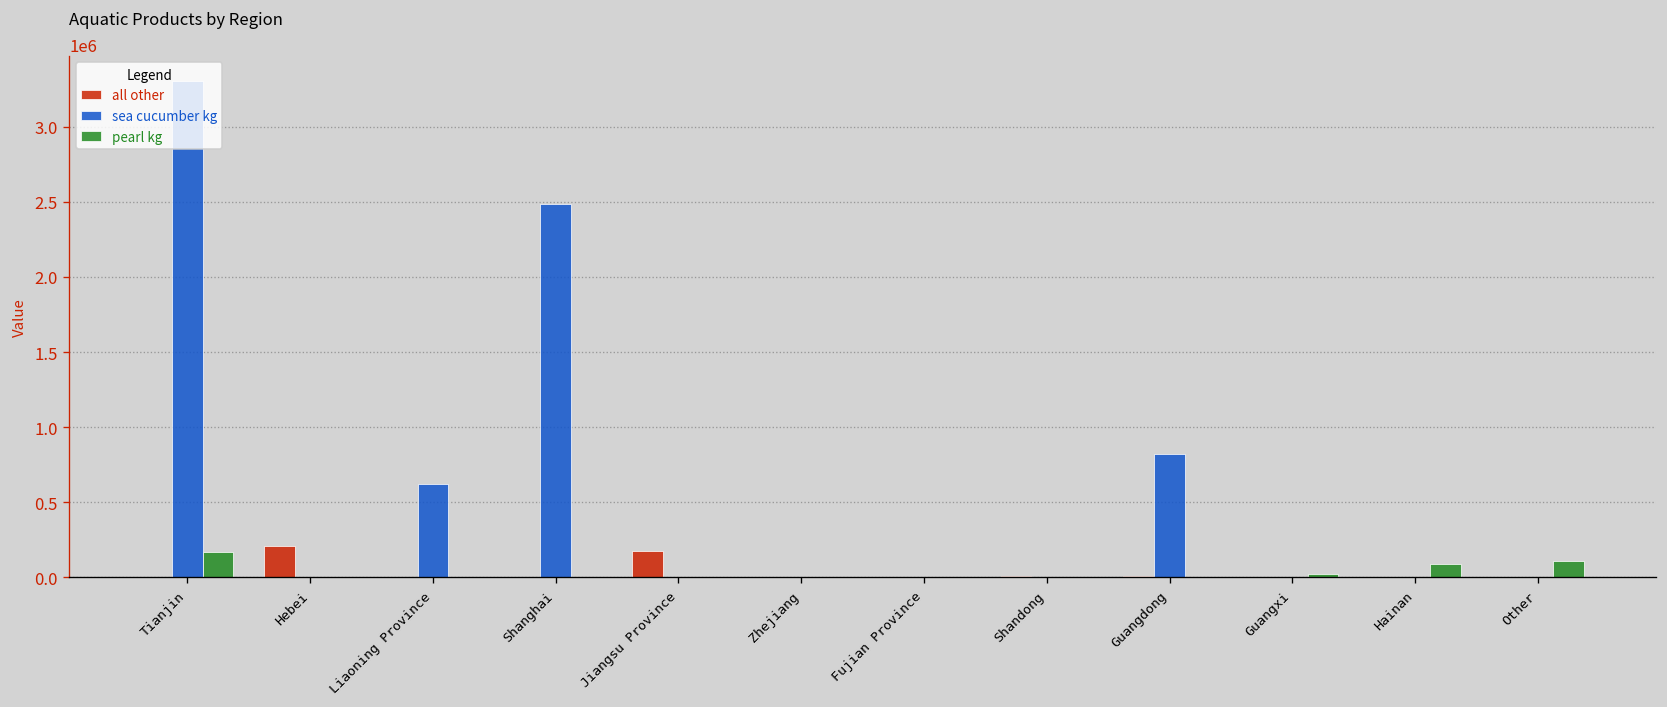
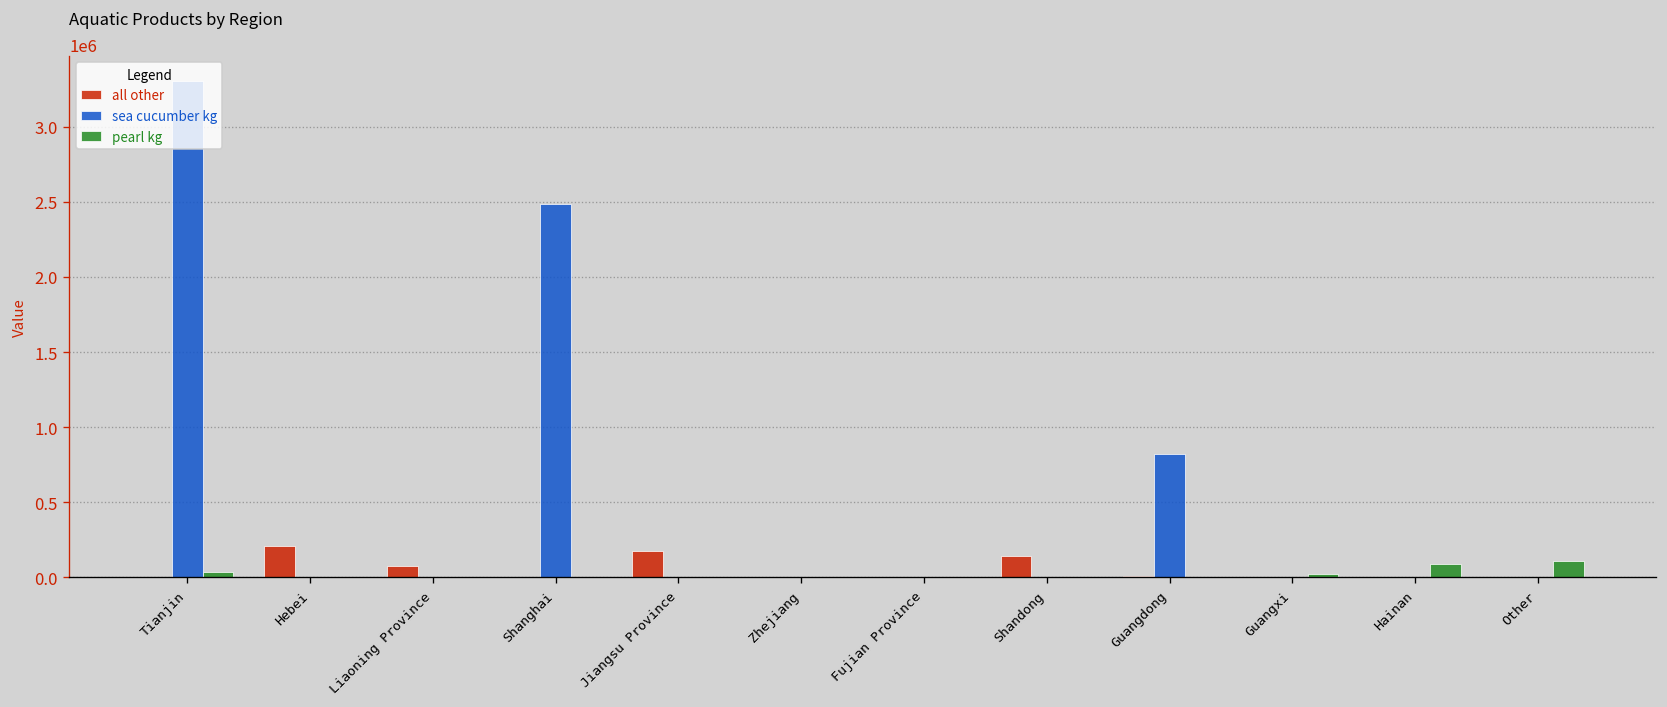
  {
    "all other": {
      "Hebei": 210000,
-     "Liaoning Province": 0,
+     "Liaoning Province": 80000,
      "Jiangsu Province": 170000,
-     "Shandong": 10000,
+     "Shandong": 140000,
      "Hainan": 0,
      "Other": 0
    },
    "sea cucumber kg": {
      "Hebei": 0,
-     "Liaoning Province": 620000,
+     "Liaoning Province": 0,
      "Shanghai": 2490000,
      "Jiangsu Province": 0,
      "Zhejiang": 0,
      "Fujian Province": 0,
      "Shandong": 0,
      "Guangdong": 820000,
      "Guangxi": 0,
      "Hainan": 0,
      "Other": 0
    },
    "pearl kg": {
-     "Tianjin": 170000,
+     "Tianjin": 40000,
      "Hebei": 0,
      "Liaoning Province": 0,
      "Shanghai": 0,
      "Jiangsu Province": 0,
      "Zhejiang": 0,
      "Fujian Province": 0,
      "Shandong": 0,
      "Guangdong": 0,
      "Guangxi": 30000,
      "Hainan": 90000,
      "Other": 110000
    }
  }
